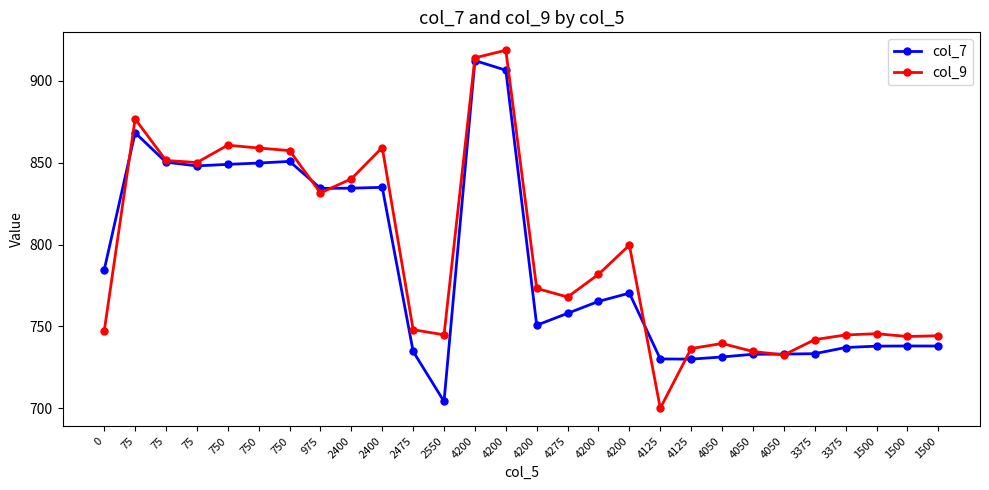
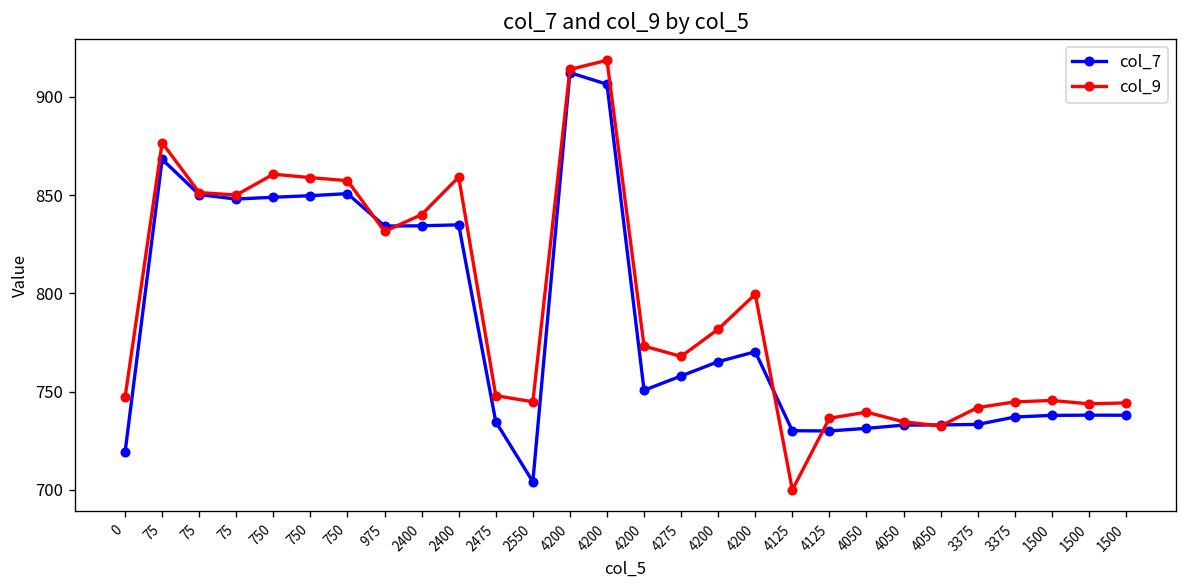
  {
    "col_7": {
-     "0": 785,
+     "0": 719,
      "975": 834,
      "2475": 735,
      "2550": 704,
      "4275": 758
    },
    "col_9": {
      "0": 747,
      "975": 832,
      "2475": 748,
      "2550": 745,
      "4275": 768
    }
  }
